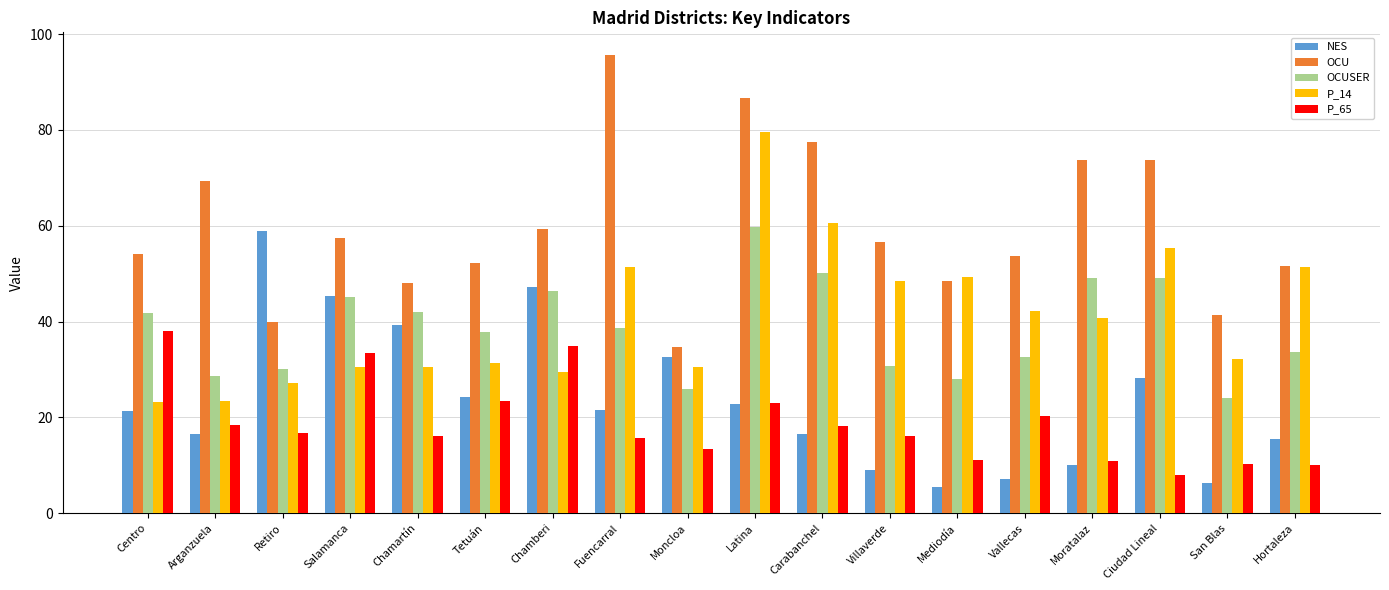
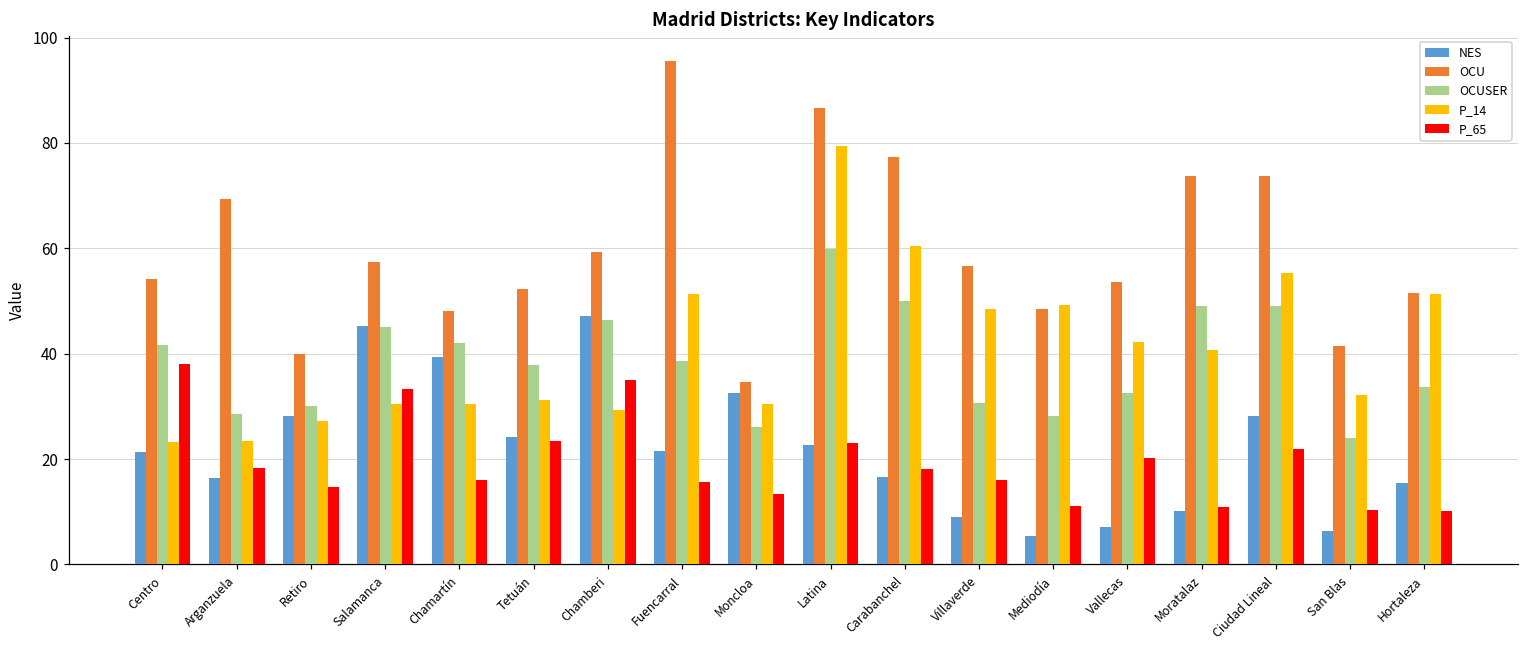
  {
    "NES": {
      "Centro": 21,
      "Arganzuela": 17,
-     "Retiro": 59,
+     "Retiro": 28,
      "Salamanca": 45,
      "Chamartín": 39,
      "Tetuán": 24,
      "Chamberi": 47,
      "Fuencarral": 22,
      "Moncloa": 33,
      "Latina": 23,
      "Carabanchel": 17,
      "Villaverde": 9,
      "Mediodía": 6,
      "Vallecas": 7,
      "Moratalaz": 10,
      "Ciudad Lineal": 28,
      "San Blas": 6,
      "Hortaleza": 16
    },
    "OCU": {
      "Centro": 54,
      "Arganzuela": 69,
      "Retiro": 40,
      "Salamanca": 58,
      "Chamartín": 48,
      "Tetuán": 52,
      "Chamberi": 59,
      "Fuencarral": 96,
      "Moncloa": 35,
      "Latina": 87,
      "Carabanchel": 77,
      "Villaverde": 57,
      "Mediodía": 49,
      "Vallecas": 54,
      "Moratalaz": 74,
      "Ciudad Lineal": 74,
      "San Blas": 41,
      "Hortaleza": 52
    },
    "OCUSER": {
      "Centro": 42,
      "Arganzuela": 29,
      "Retiro": 30,
      "Salamanca": 45,
      "Chamartín": 42,
      "Tetuán": 38,
      "Chamberi": 46,
      "Fuencarral": 39,
      "Moncloa": 26,
      "Latina": 60,
      "Carabanchel": 50,
      "Villaverde": 31,
      "Mediodía": 28,
      "Vallecas": 33,
      "Moratalaz": 49,
      "Ciudad Lineal": 49,
      "San Blas": 24,
      "Hortaleza": 34
    },
    "P_14": {
      "Centro": 23,
      "Arganzuela": 24,
      "Retiro": 27,
      "Salamanca": 31,
      "Chamartín": 31,
      "Tetuán": 31,
      "Chamberi": 29,
      "Fuencarral": 51,
      "Moncloa": 31,
      "Latina": 80,
      "Carabanchel": 61,
      "Villaverde": 49,
      "Mediodía": 49,
      "Vallecas": 42,
      "Moratalaz": 41,
      "Ciudad Lineal": 55,
      "San Blas": 32,
      "Hortaleza": 51
    },
    "P_65": {
      "Centro": 38,
      "Arganzuela": 18,
-     "Retiro": 17,
+     "Retiro": 15,
      "Salamanca": 33,
      "Chamartín": 16,
      "Tetuán": 24,
      "Chamberi": 35,
      "Fuencarral": 16,
      "Moncloa": 13,
      "Latina": 23,
      "Carabanchel": 18,
      "Villaverde": 16,
      "Mediodía": 11,
      "Vallecas": 20,
      "Moratalaz": 11,
-     "Ciudad Lineal": 8,
+     "Ciudad Lineal": 22,
      "San Blas": 10,
      "Hortaleza": 10
    }
  }
